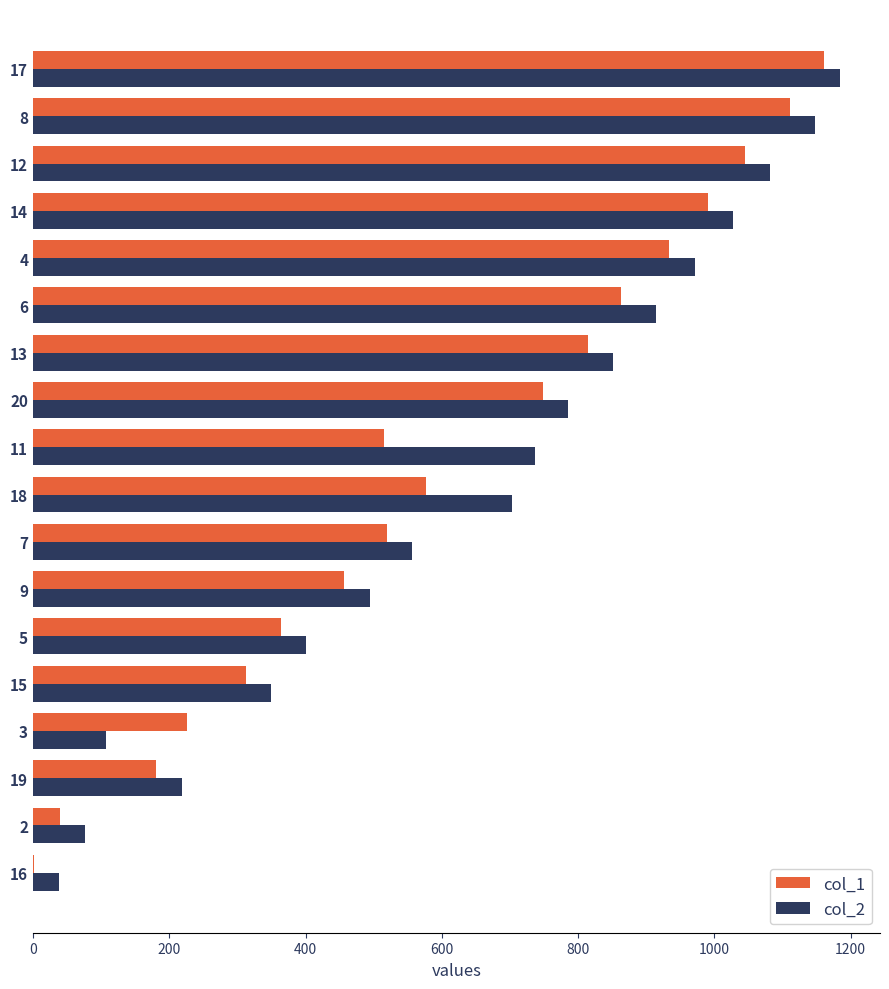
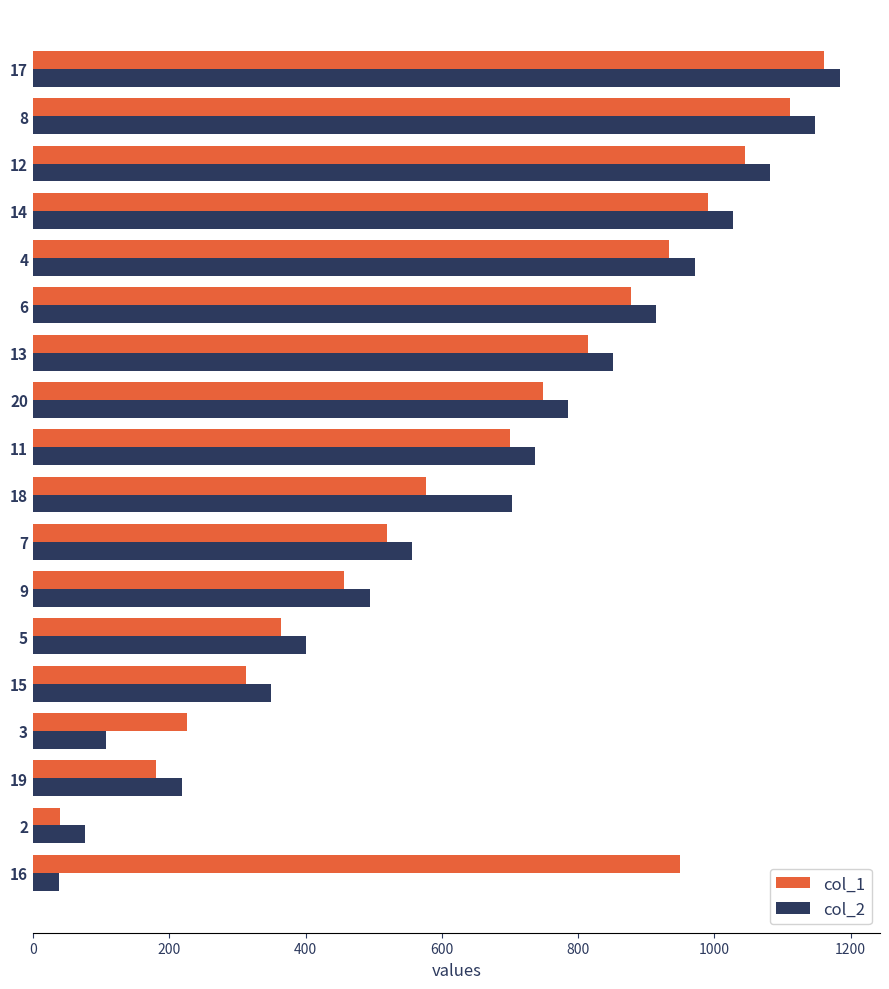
  {
    "col_1": {
      "17": 1160,
      "8": 1110,
      "12": 1050,
      "14": 990,
      "4": 930,
-     "6": 860,
+     "6": 880,
      "13": 810,
      "20": 750,
-     "11": 520,
+     "11": 700,
      "18": 580,
      "7": 520,
      "9": 460,
      "5": 360,
      "15": 310,
      "3": 230,
      "19": 180,
      "2": 40,
-     "16": 0
+     "16": 950
    },
    "col_2": {
      "17": 1180,
      "8": 1150,
      "12": 1080,
      "14": 1030,
      "4": 970,
      "6": 910,
      "13": 850,
      "20": 790,
      "11": 740,
      "18": 700,
      "7": 560,
      "9": 490,
      "5": 400,
      "15": 350,
      "3": 110,
      "19": 220,
      "2": 80,
      "16": 40
    }
  }
